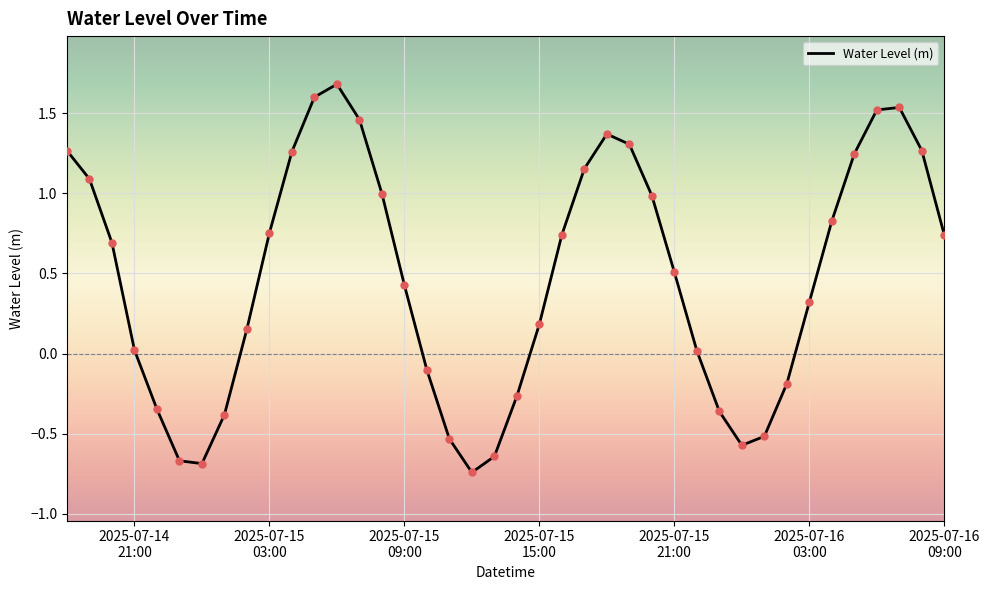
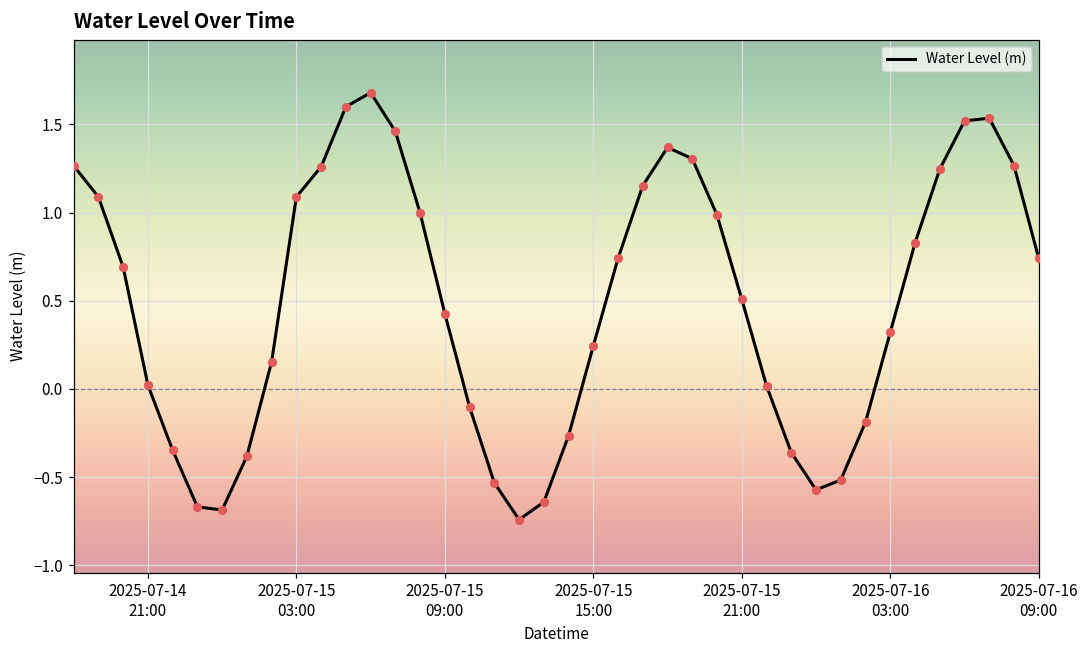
  {
    "2025-07-14 21:00": 0.02,
-   "2025-07-15 03:00": 0.75,
+   "2025-07-15 03:00": 1.09,
    "2025-07-15 09:00": 0.43,
-   "2025-07-15 15:00": 0.18,
+   "2025-07-15 15:00": 0.24,
    "2025-07-15 21:00": 0.51,
    "2025-07-16 03:00": 0.32,
    "2025-07-16 09:00": 0.74
  }
